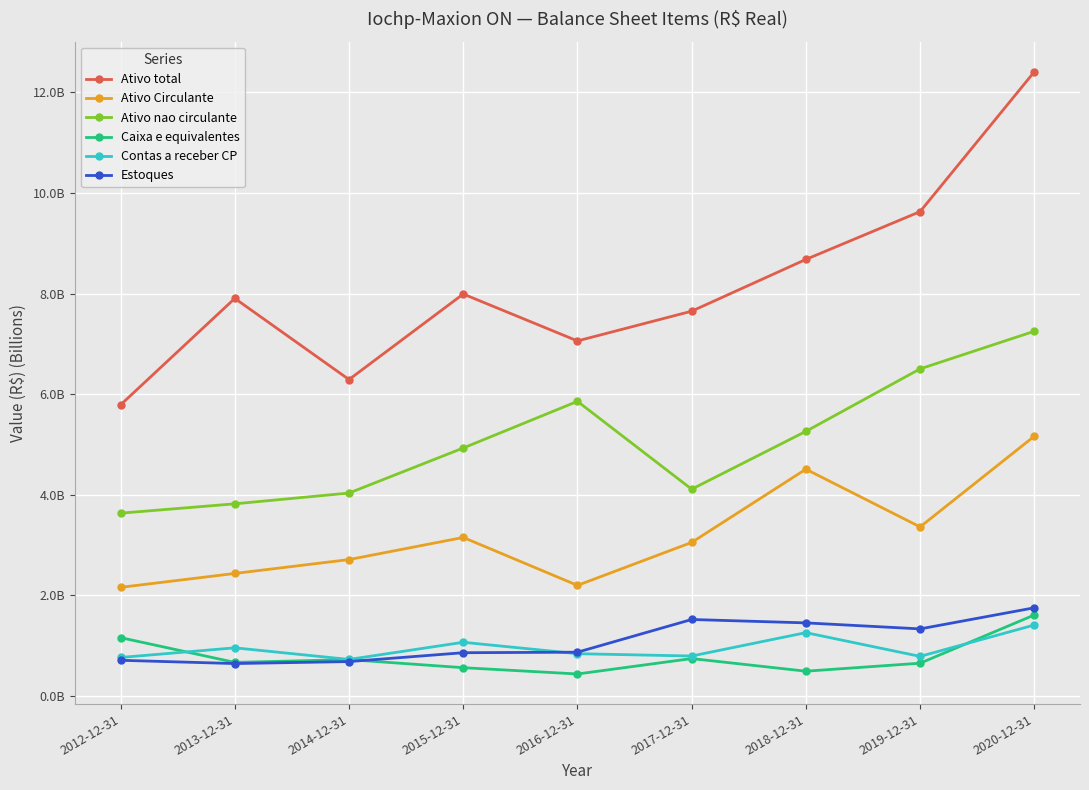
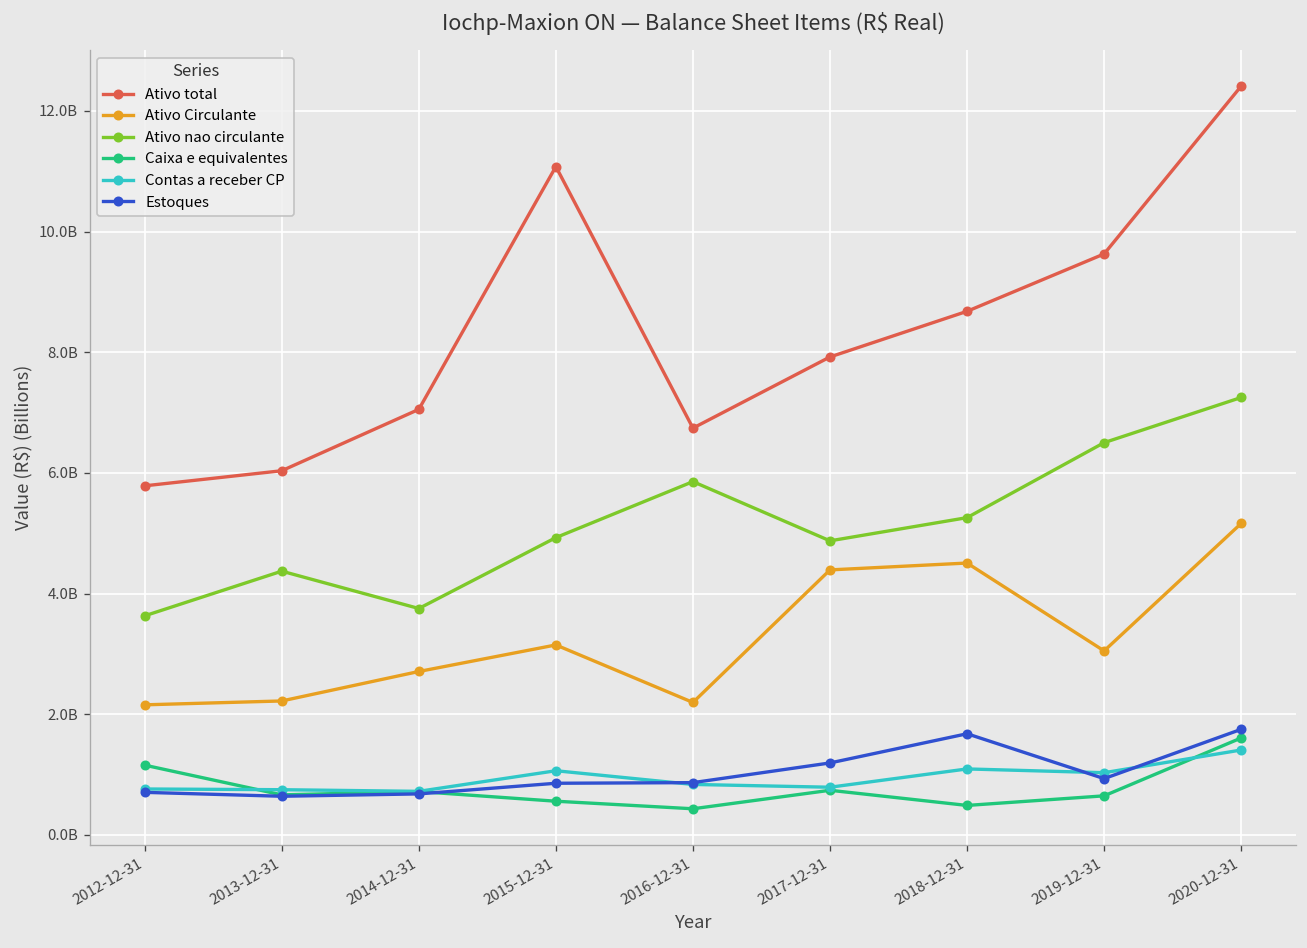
  {
    "Ativo total": {
      "2012-12-31": 5800000000,
-     "2013-12-31": 7900000000,
-     "2014-12-31": 6300000000,
-     "2015-12-31": 8000000000,
-     "2016-12-31": 7100000000,
-     "2017-12-31": 7600000000,
+     "2013-12-31": 6000000000,
+     "2014-12-31": 7100000000,
+     "2015-12-31": 11100000000,
+     "2016-12-31": 6700000000,
+     "2017-12-31": 7900000000,
      "2018-12-31": 8700000000,
      "2019-12-31": 9600000000,
      "2020-12-31": 12400000000
    },
    "Ativo Circulante": {
      "2012-12-31": 2200000000,
-     "2013-12-31": 2400000000,
+     "2013-12-31": 2200000000,
      "2014-12-31": 2700000000,
      "2015-12-31": 3100000000,
      "2016-12-31": 2200000000,
-     "2017-12-31": 3000000000,
+     "2017-12-31": 4400000000,
      "2018-12-31": 4500000000,
-     "2019-12-31": 3400000000,
+     "2019-12-31": 3000000000,
      "2020-12-31": 5200000000
    },
    "Ativo nao circulante": {
      "2012-12-31": 3600000000,
-     "2013-12-31": 3800000000,
-     "2014-12-31": 4000000000,
+     "2013-12-31": 4400000000,
+     "2014-12-31": 3800000000,
      "2015-12-31": 4900000000,
      "2016-12-31": 5900000000,
-     "2017-12-31": 4100000000,
+     "2017-12-31": 4900000000,
      "2018-12-31": 5300000000,
      "2019-12-31": 6500000000,
      "2020-12-31": 7200000000
    },
    "Caixa e equivalentes": {
      "2012-12-31": 1200000000,
      "2015-12-31": 600000000,
      "2016-12-31": 400000000,
      "2017-12-31": 700000000,
      "2018-12-31": 500000000,
      "2019-12-31": 600000000,
      "2020-12-31": 1600000000
    },
    "Contas a receber CP": {
      "2012-12-31": 800000000,
-     "2013-12-31": 1000000000,
+     "2013-12-31": 700000000,
      "2015-12-31": 1100000000,
      "2017-12-31": 800000000,
-     "2018-12-31": 1300000000,
-     "2019-12-31": 800000000,
+     "2018-12-31": 1100000000,
+     "2019-12-31": 1000000000,
      "2020-12-31": 1400000000
    },
    "Estoques": {
      "2012-12-31": 700000000,
      "2015-12-31": 900000000,
-     "2017-12-31": 1500000000,
-     "2018-12-31": 1400000000,
-     "2019-12-31": 1300000000,
+     "2017-12-31": 1200000000,
+     "2018-12-31": 1700000000,
+     "2019-12-31": 900000000,
      "2020-12-31": 1700000000
    }
  }
